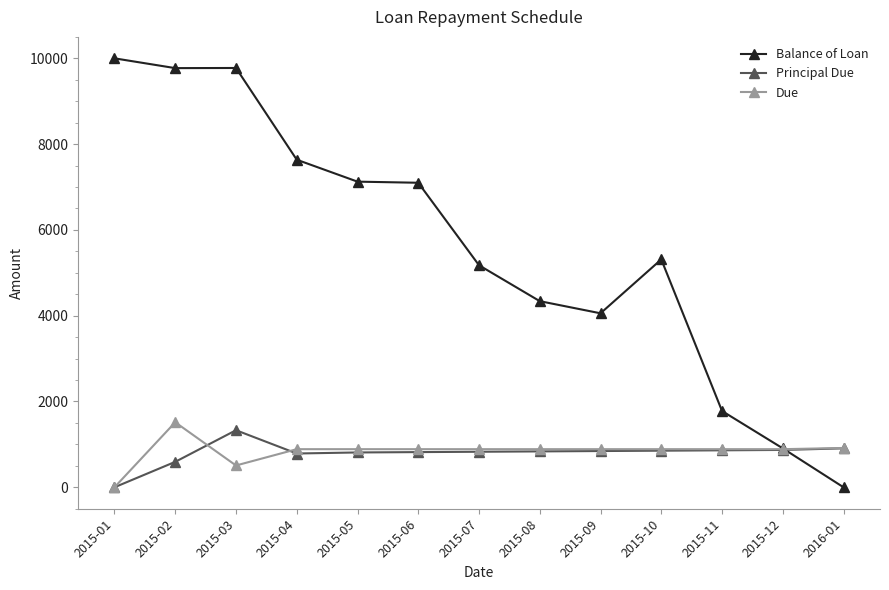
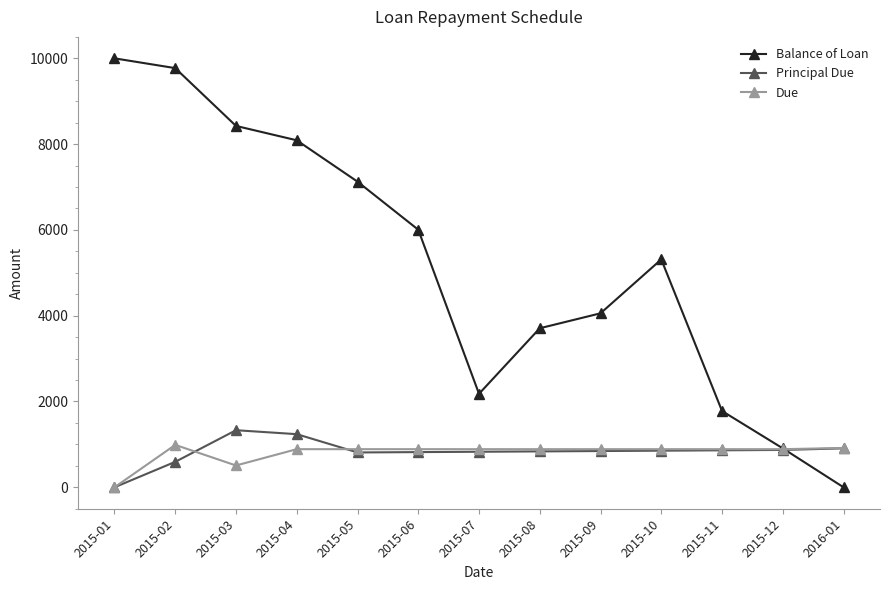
  {
    "Balance of Loan": {
      "2015-01": 10000,
      "2015-02": 9800,
-     "2015-03": 9800,
-     "2015-04": 7600,
+     "2015-03": 8400,
+     "2015-04": 8100,
      "2015-05": 7100,
-     "2015-06": 7100,
-     "2015-07": 5200,
-     "2015-08": 4300,
+     "2015-06": 6000,
+     "2015-07": 2200,
+     "2015-08": 3700,
      "2015-09": 4100,
      "2015-10": 5300,
      "2015-11": 1800,
      "2016-01": 0
    },
    "Principal Due": {
      "2015-02": 600,
      "2015-03": 1300,
-     "2015-04": 800,
+     "2015-04": 1200,
      "2015-05": 800,
      "2015-06": 800,
      "2015-07": 800
    },
    "Due": {
-     "2015-02": 1500,
+     "2015-02": 1000,
      "2015-03": 500,
      "2015-04": 900,
      "2015-05": 900,
      "2015-06": 900,
      "2015-07": 900
    }
  }
